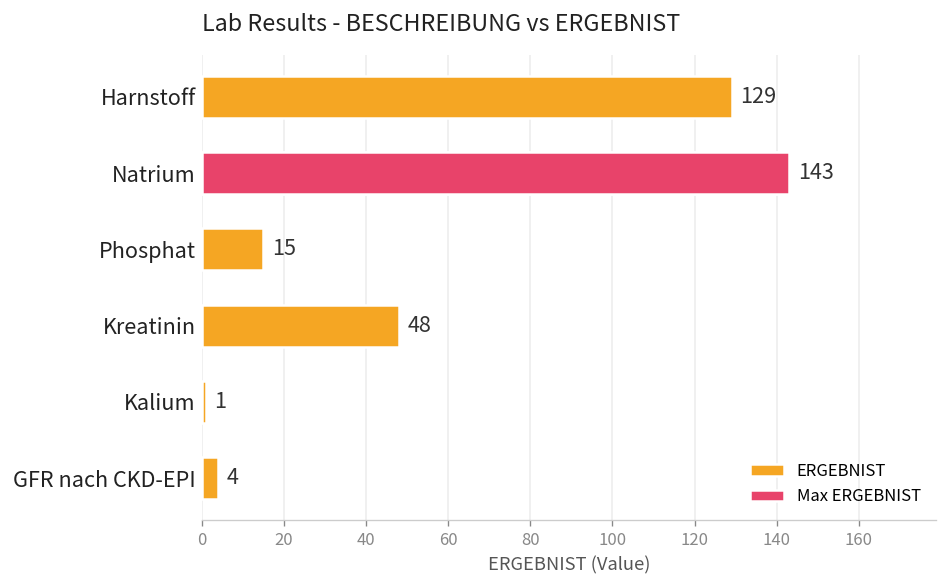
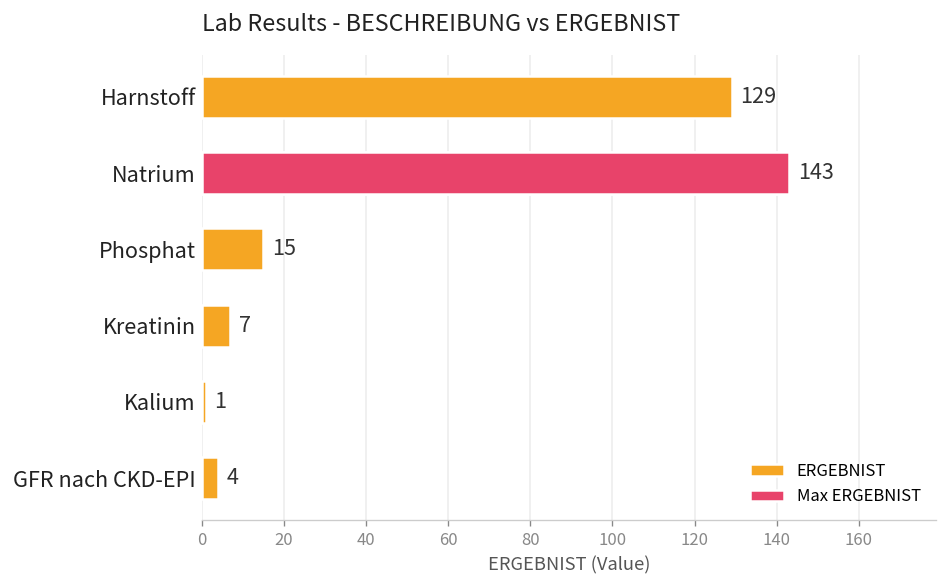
  {
    "ERGEBNIST": {
      "Harnstoff": 129,
      "Natrium": 143,
      "Phosphat": 15,
-     "Kreatinin": 48,
+     "Kreatinin": 7,
      "Kalium": 1,
      "GFR nach CKD-EPI": 4
    },
    "Max ERGEBNIST": {
      "Natrium": 143
    }
  }
